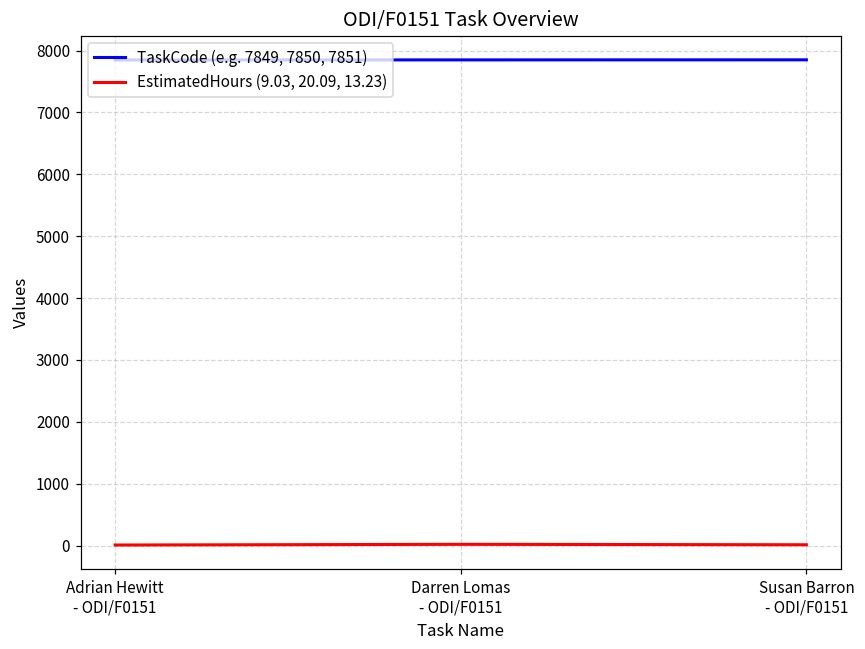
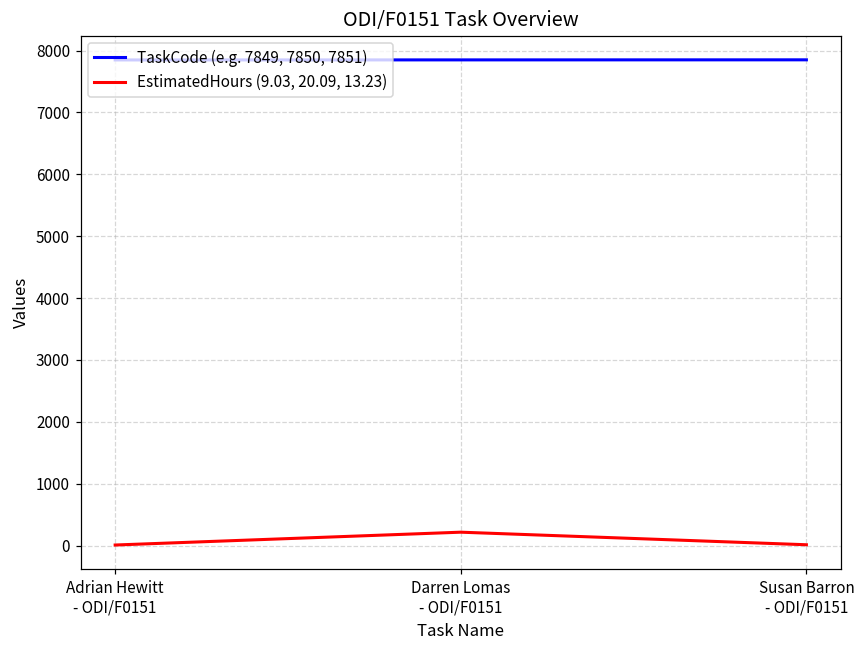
  {
    "TaskCode (e.g. 7849, 7850, 7851)": {
      "Darren Lomas - ODI/F0151": 7900,
      "Susan Barron - ODI/F0151": 7900
    },
    "EstimatedHours (9.03, 20.09, 13.23)": {
      "Adrian Hewitt - ODI/F0151": 0,
-     "Darren Lomas - ODI/F0151": 0,
+     "Darren Lomas - ODI/F0151": 200,
      "Susan Barron - ODI/F0151": 0
    }
  }
